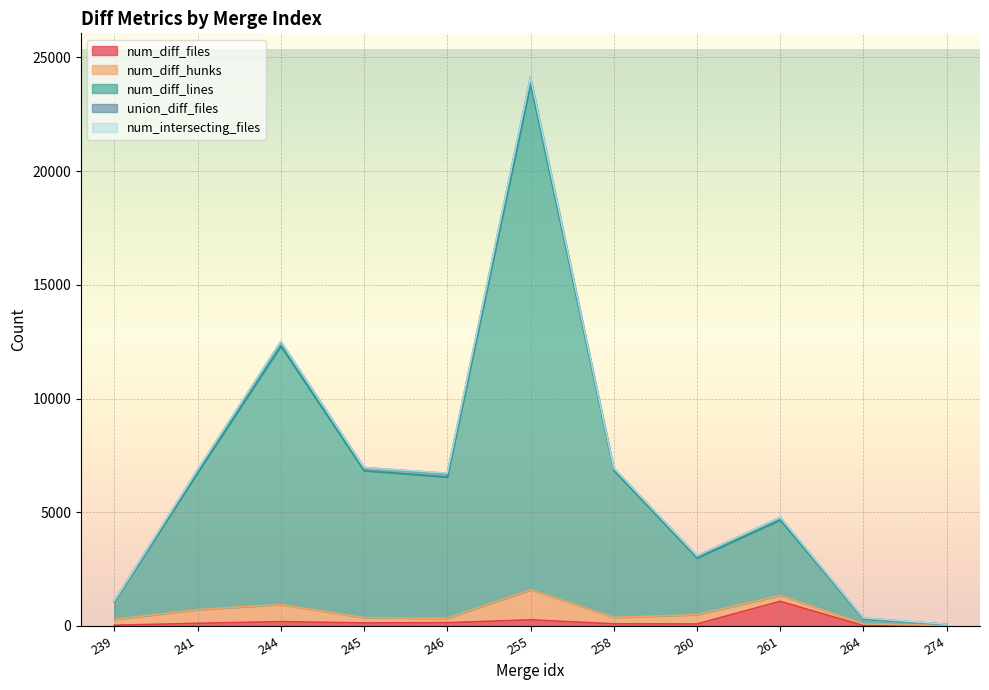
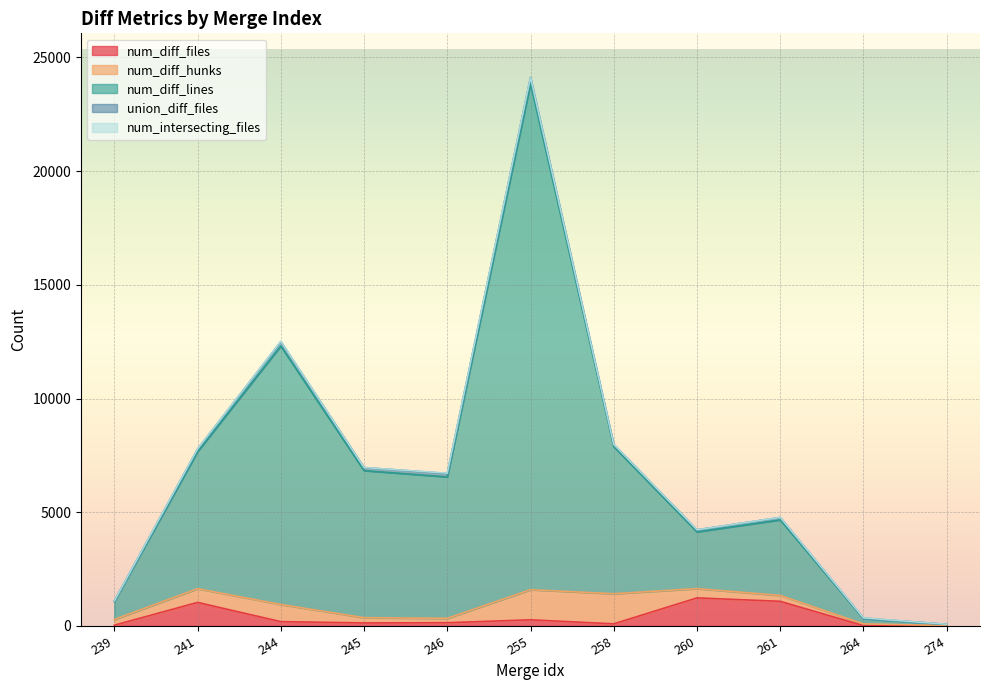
  {
    "num_diff_files": {
      "239": 0,
-     "241": 100,
+     "241": 1000,
      "244": 200,
      "245": 100,
      "246": 100,
      "255": 300,
      "258": 100,
-     "260": 100,
+     "260": 1200,
      "261": 1100
    },
    "num_diff_hunks": {
      "239": 300,
      "241": 600,
      "244": 800,
      "245": 200,
      "246": 200,
      "255": 1300,
-     "258": 300,
+     "258": 1300,
      "260": 400,
      "261": 300
    }
  }
